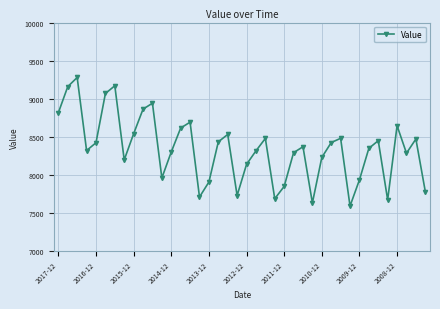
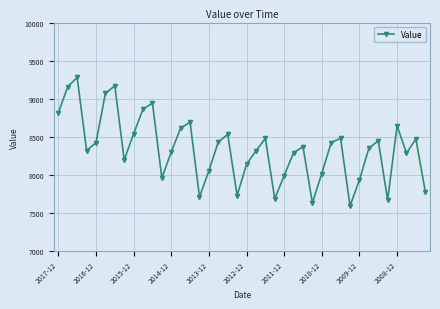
  {
    "2017-12": 8800,
    "2016-12": 8400,
    "2015-12": 8500,
    "2014-12": 8300,
-   "2013-12": 7900,
+   "2013-12": 8100,
    "2012-12": 8100,
-   "2011-12": 7800,
-   "2010-12": 8200,
+   "2011-12": 8000,
+   "2010-12": 8000,
    "2009-12": 7900,
    "2008-12": 8600
  }
